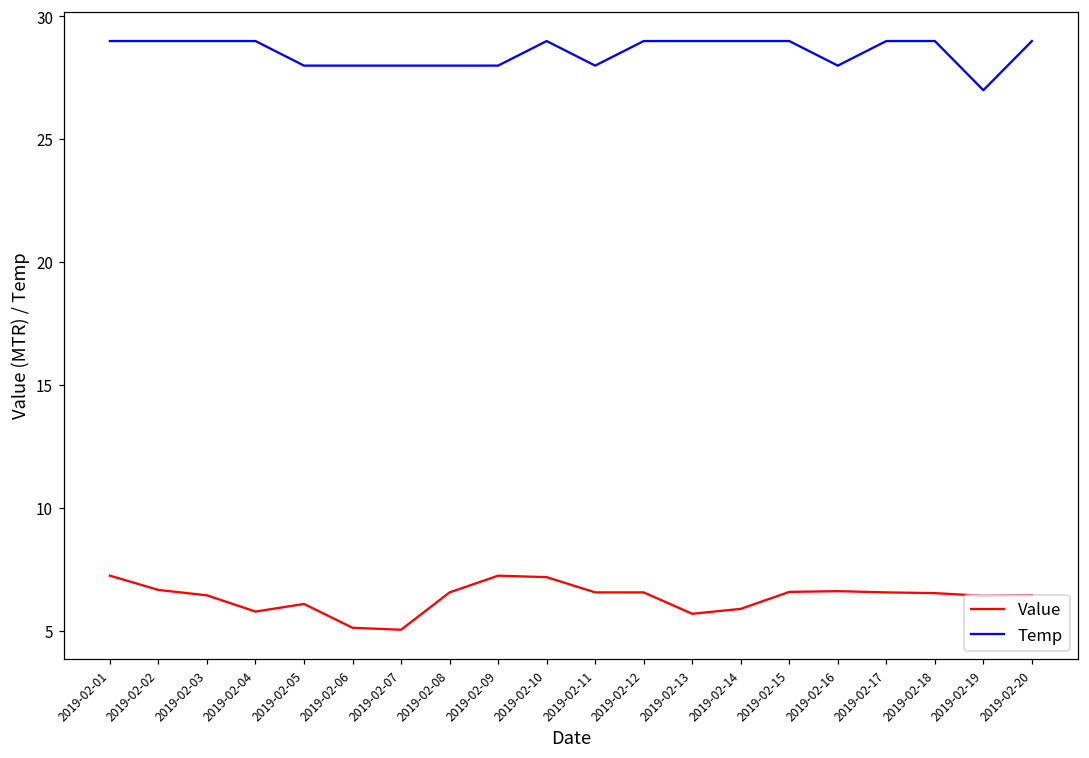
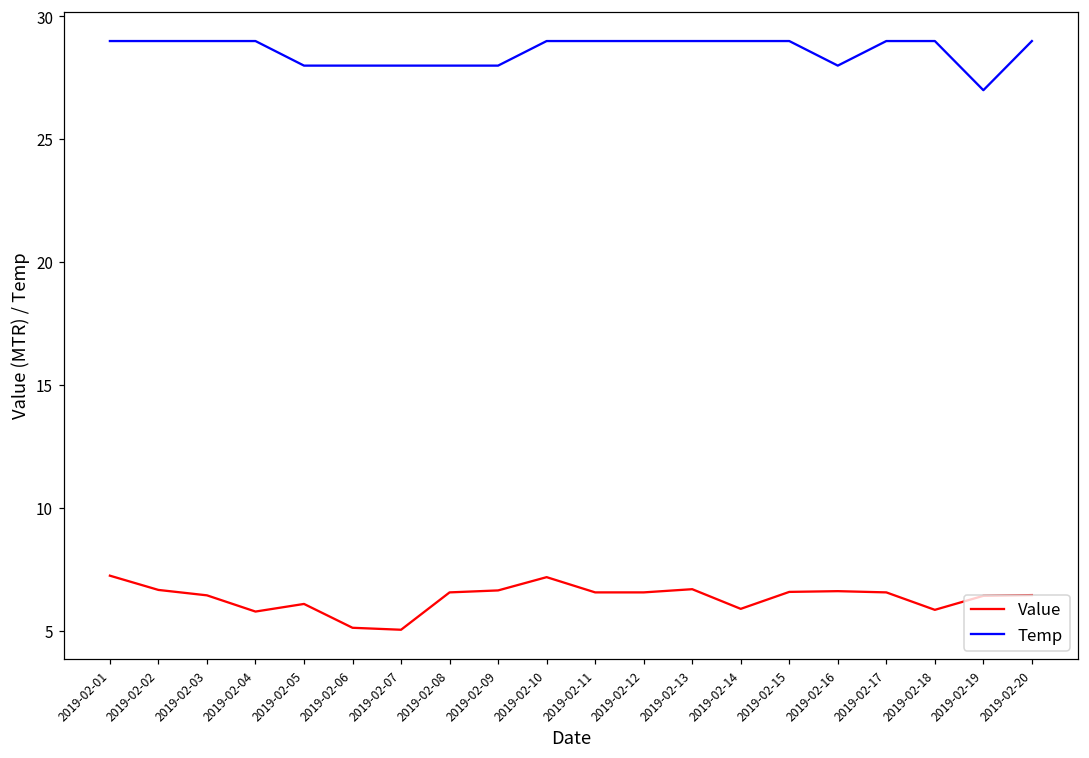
  {
    "Value": {
      "2019-02-01": 7.3,
      "2019-02-02": 6.7,
      "2019-02-03": 6.5,
      "2019-02-04": 5.8,
      "2019-02-05": 6.1,
      "2019-02-06": 5.1,
      "2019-02-07": 5.1,
      "2019-02-08": 6.6,
-     "2019-02-09": 7.3,
+     "2019-02-09": 6.7,
      "2019-02-10": 7.2,
      "2019-02-11": 6.6,
      "2019-02-12": 6.6,
-     "2019-02-13": 5.7,
+     "2019-02-13": 6.7,
      "2019-02-14": 5.9,
      "2019-02-15": 6.6,
      "2019-02-16": 6.6,
      "2019-02-17": 6.6,
-     "2019-02-18": 6.5
+     "2019-02-18": 5.9
    },
    "Temp": {
      "2019-02-01": 29,
      "2019-02-02": 29,
      "2019-02-03": 29,
      "2019-02-04": 29,
      "2019-02-05": 28,
      "2019-02-06": 28,
      "2019-02-07": 28,
      "2019-02-08": 28,
      "2019-02-09": 28,
      "2019-02-10": 29,
-     "2019-02-11": 28,
+     "2019-02-11": 29,
      "2019-02-12": 29,
      "2019-02-13": 29,
      "2019-02-14": 29,
      "2019-02-15": 29,
      "2019-02-16": 28,
      "2019-02-17": 29,
      "2019-02-18": 29,
      "2019-02-19": 27,
      "2019-02-20": 29
    }
  }
